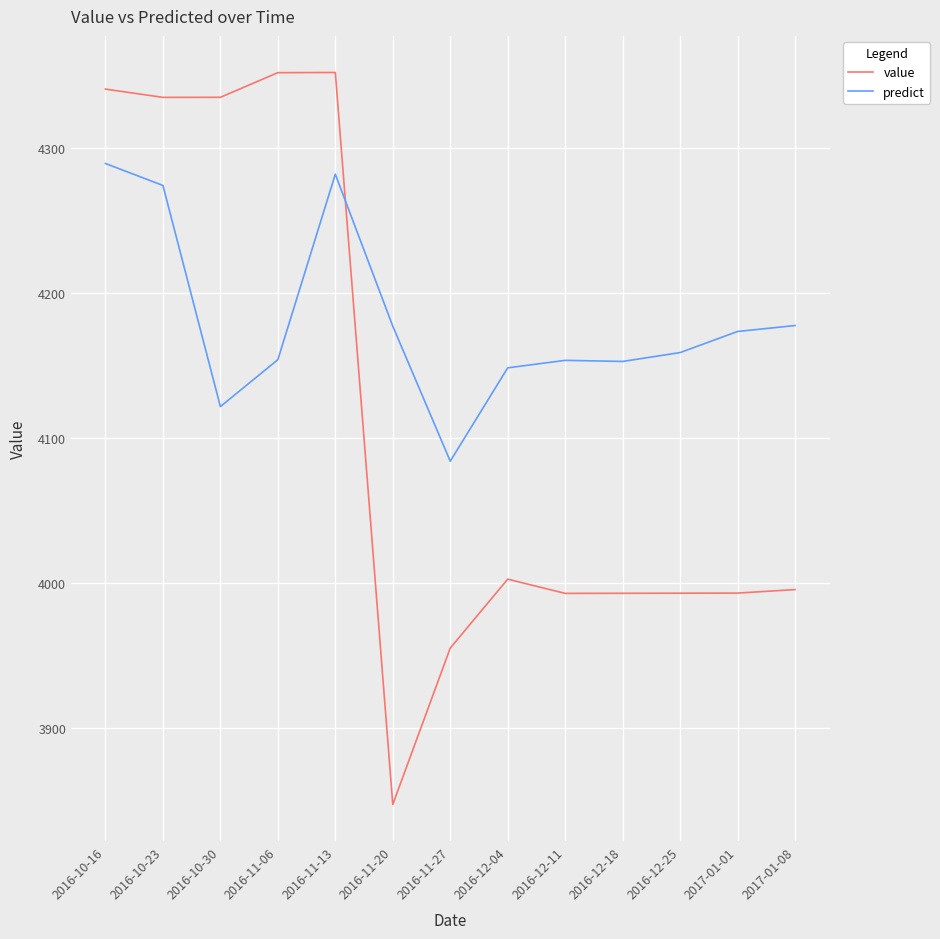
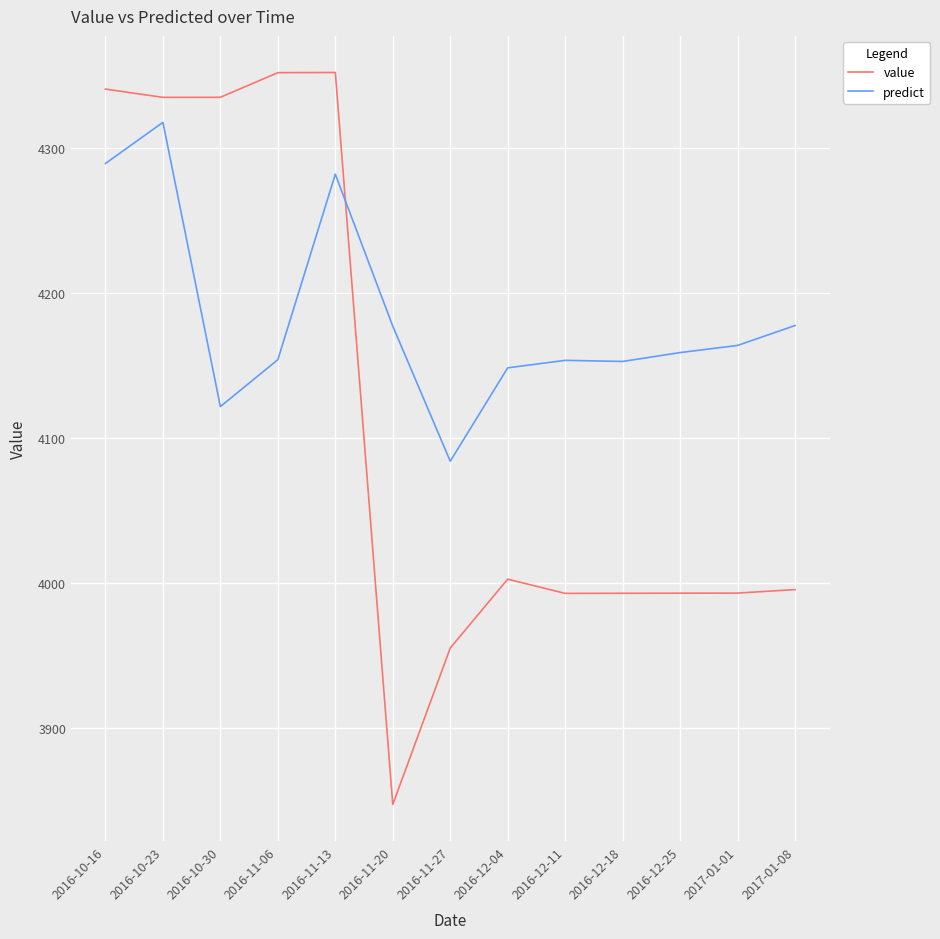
  {
    "value": {
      "2016-10-16": 4340,
      "2016-10-23": 4335,
      "2016-10-30": 4335,
      "2016-11-06": 4352,
      "2016-11-13": 4352,
      "2016-11-20": 3847,
      "2016-11-27": 3955,
      "2016-12-04": 4002,
      "2016-12-11": 3993,
      "2016-12-18": 3993,
      "2016-12-25": 3993,
      "2017-01-01": 3993,
      "2017-01-08": 3995
    },
    "predict": {
      "2016-10-16": 4289,
-     "2016-10-23": 4274,
+     "2016-10-23": 4317,
      "2016-10-30": 4121,
      "2016-11-06": 4154,
      "2016-11-13": 4282,
      "2016-11-20": 4177,
      "2016-11-27": 4084,
      "2016-12-04": 4148,
      "2016-12-11": 4153,
      "2016-12-18": 4152,
      "2016-12-25": 4159,
-     "2017-01-01": 4173,
+     "2017-01-01": 4164,
      "2017-01-08": 4177
    }
  }
